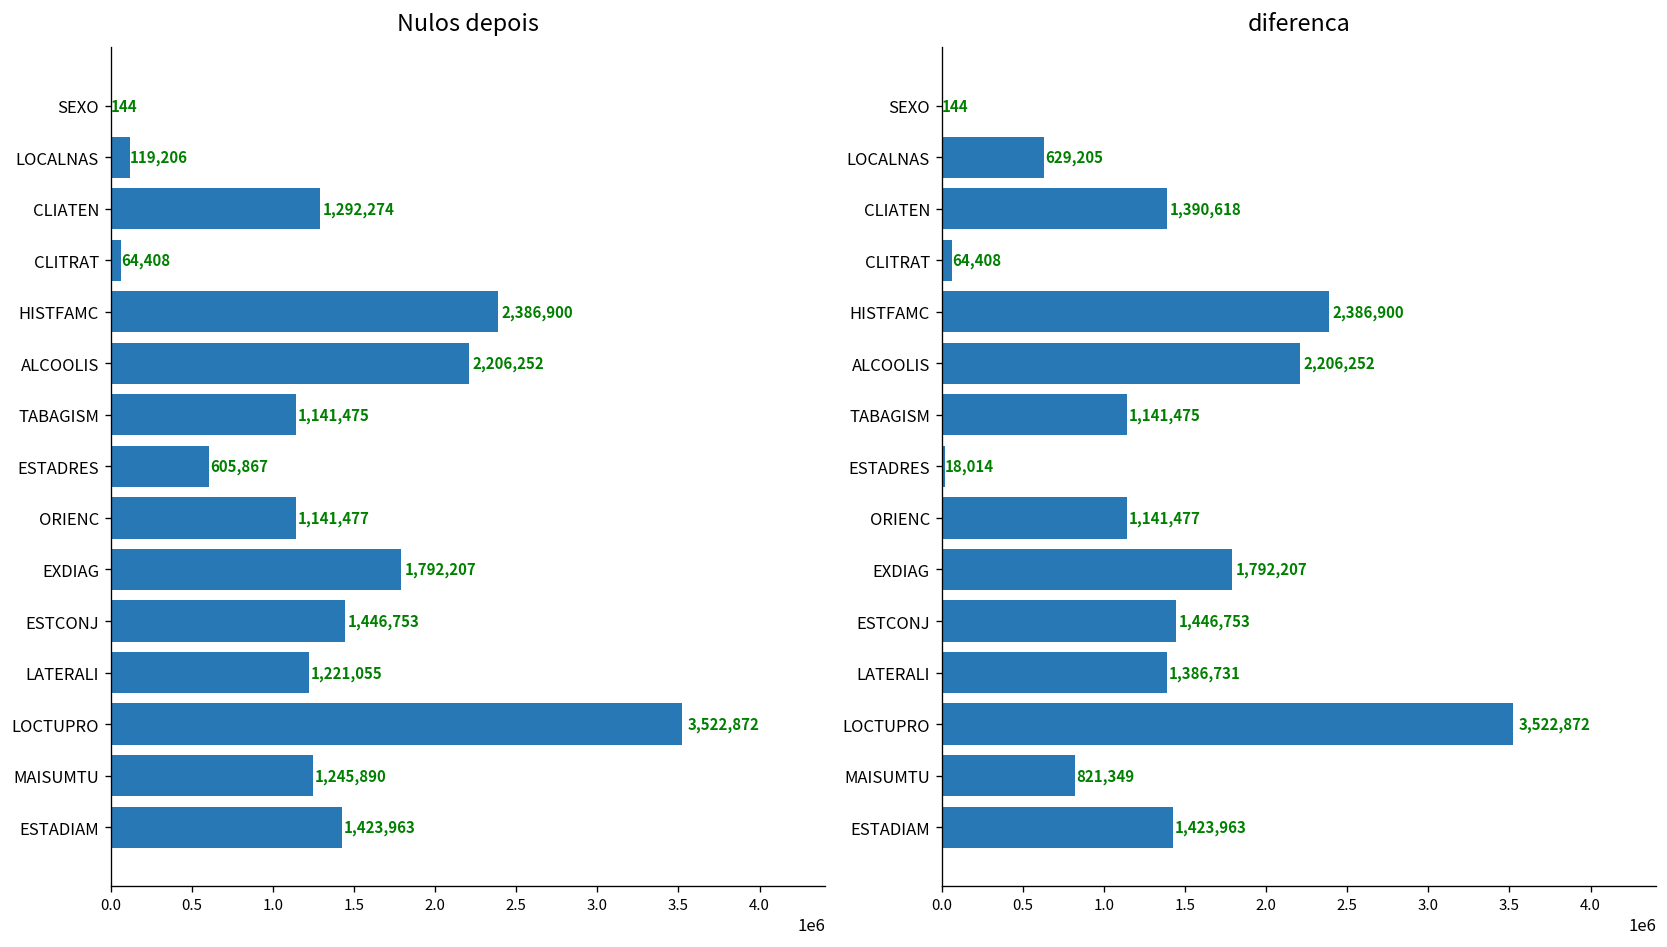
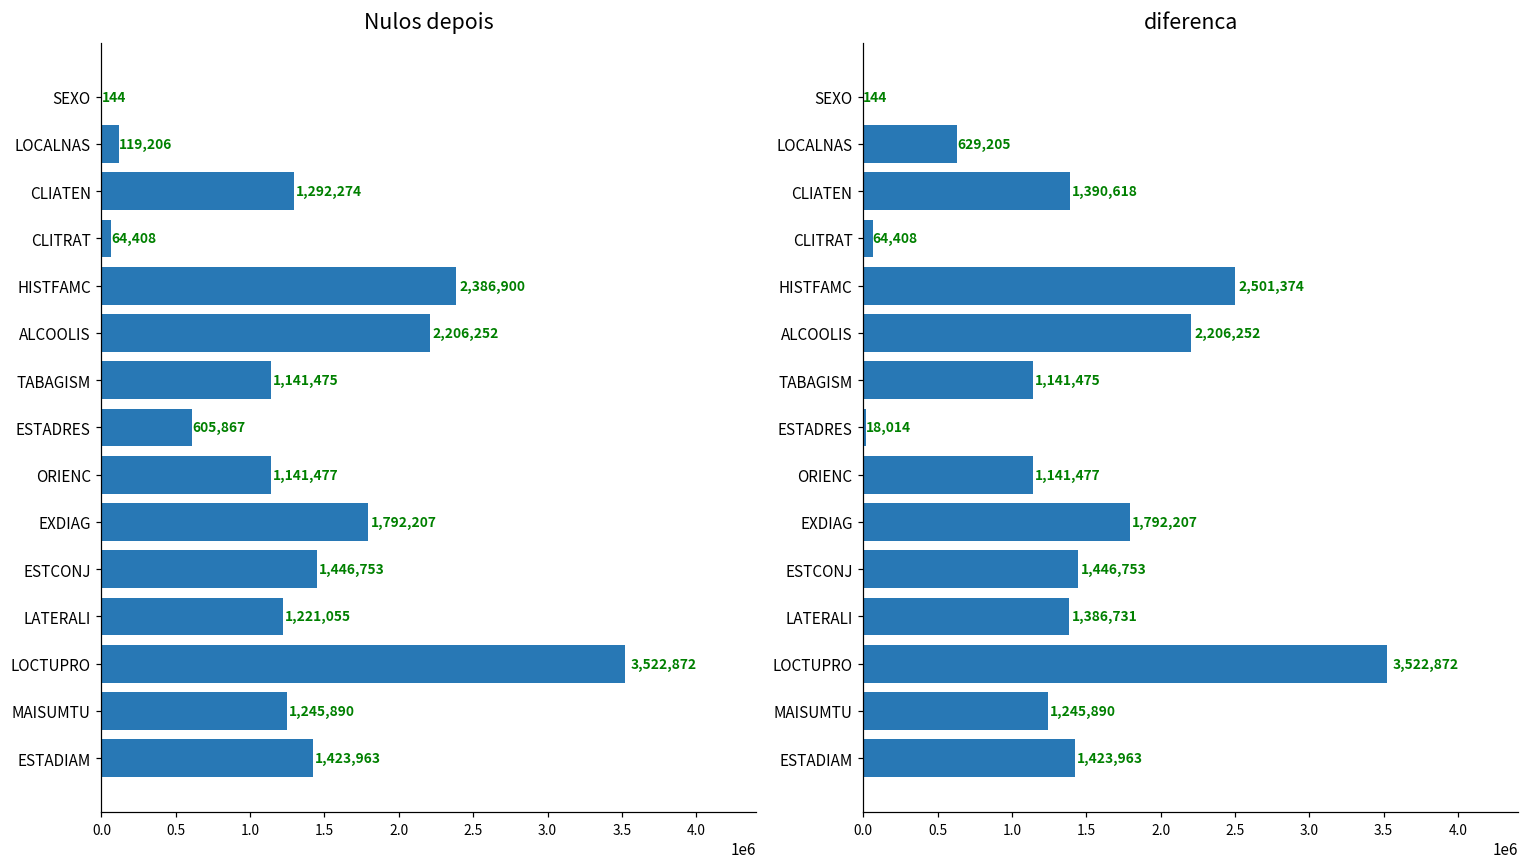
  {
    "Nulos depois": {
      "SEXO": "144",
      "LOCALNAS": "119,206",
      "CLIATEN": "1,292,274",
      "CLITRAT": "64,408",
      "HISTFAMC": "2,386,900",
      "ALCOOLIS": "2,206,252",
      "TABAGISM": "1,141,475",
      "ESTADRES": "605,867",
      "ORIENC": "1,141,477",
      "EXDIAG": "1,792,207",
      "ESTCONJ": "1,446,753",
      "LATERALI": "1,221,055",
      "LOCTUPRO": "3,522,872",
      "MAISUMTU": "1,245,890",
      "ESTADIAM": "1,423,963"
    },
    "diferenca": {
      "SEXO": "144",
      "LOCALNAS": "629,205",
      "CLIATEN": "1,390,618",
      "CLITRAT": "64,408",
-     "HISTFAMC": "2,386,900",
+     "HISTFAMC": "2,501,374",
      "ALCOOLIS": "2,206,252",
      "TABAGISM": "1,141,475",
      "ESTADRES": "18,014",
      "ORIENC": "1,141,477",
      "EXDIAG": "1,792,207",
      "ESTCONJ": "1,446,753",
      "LATERALI": "1,386,731",
      "LOCTUPRO": "3,522,872",
-     "MAISUMTU": "821,349",
+     "MAISUMTU": "1,245,890",
      "ESTADIAM": "1,423,963"
    }
  }
